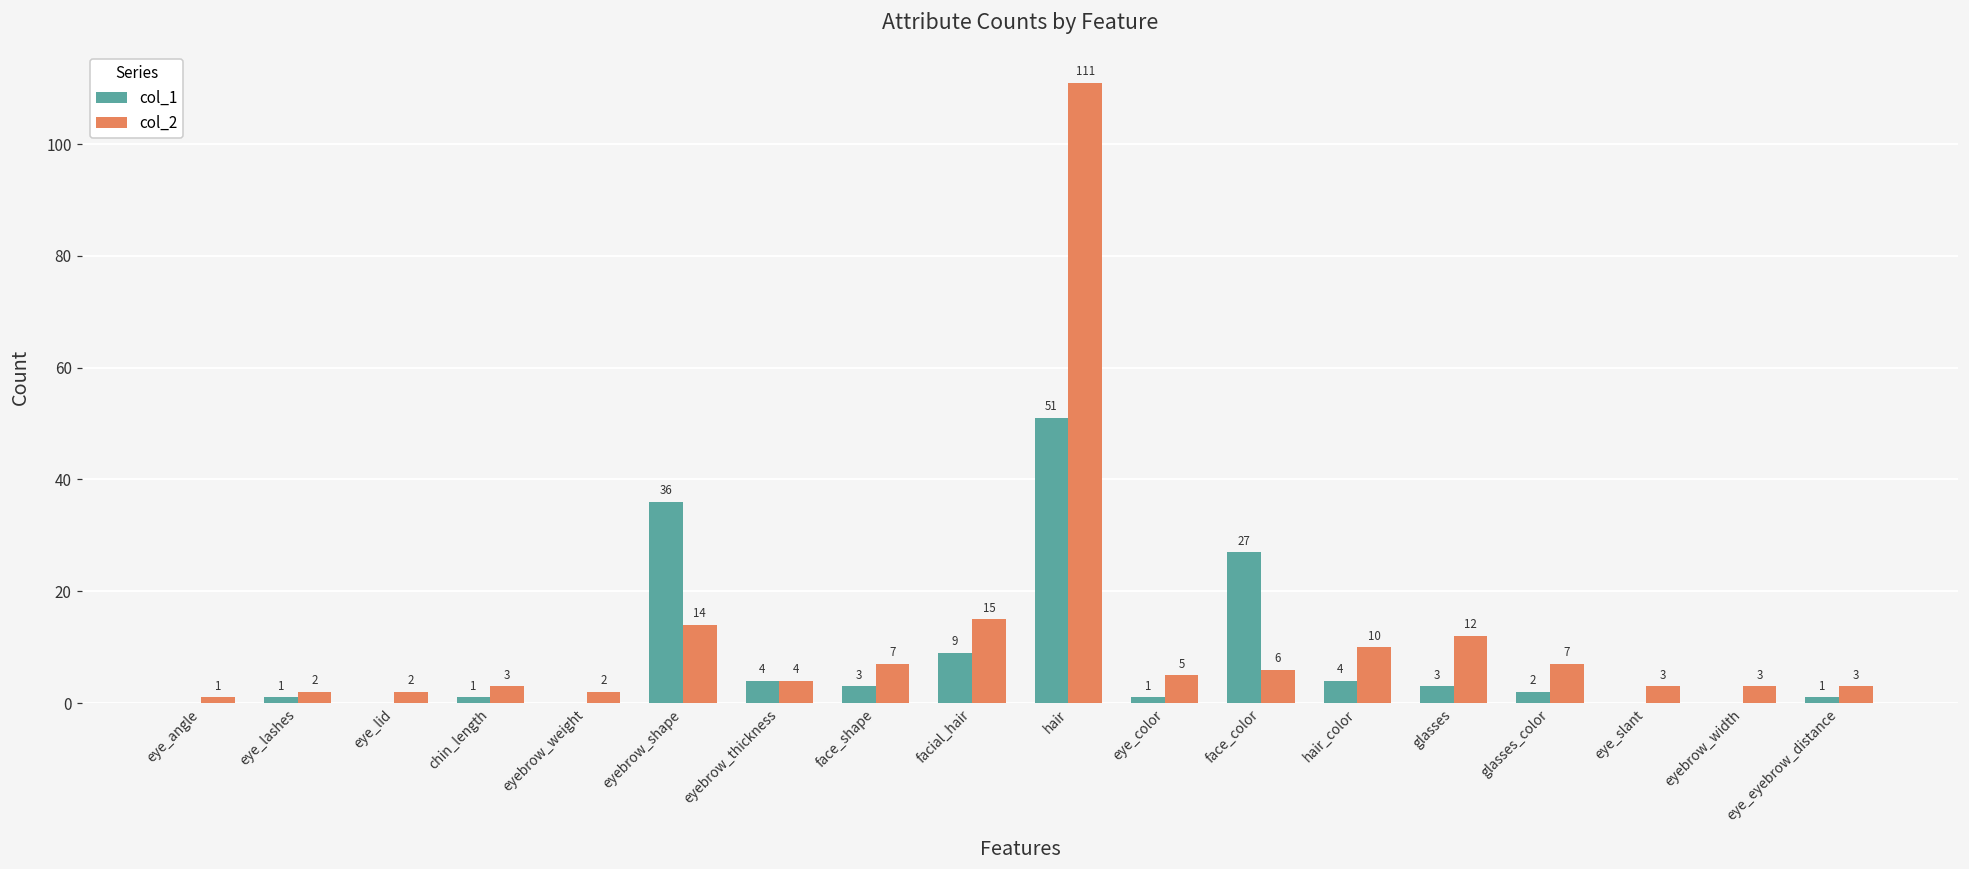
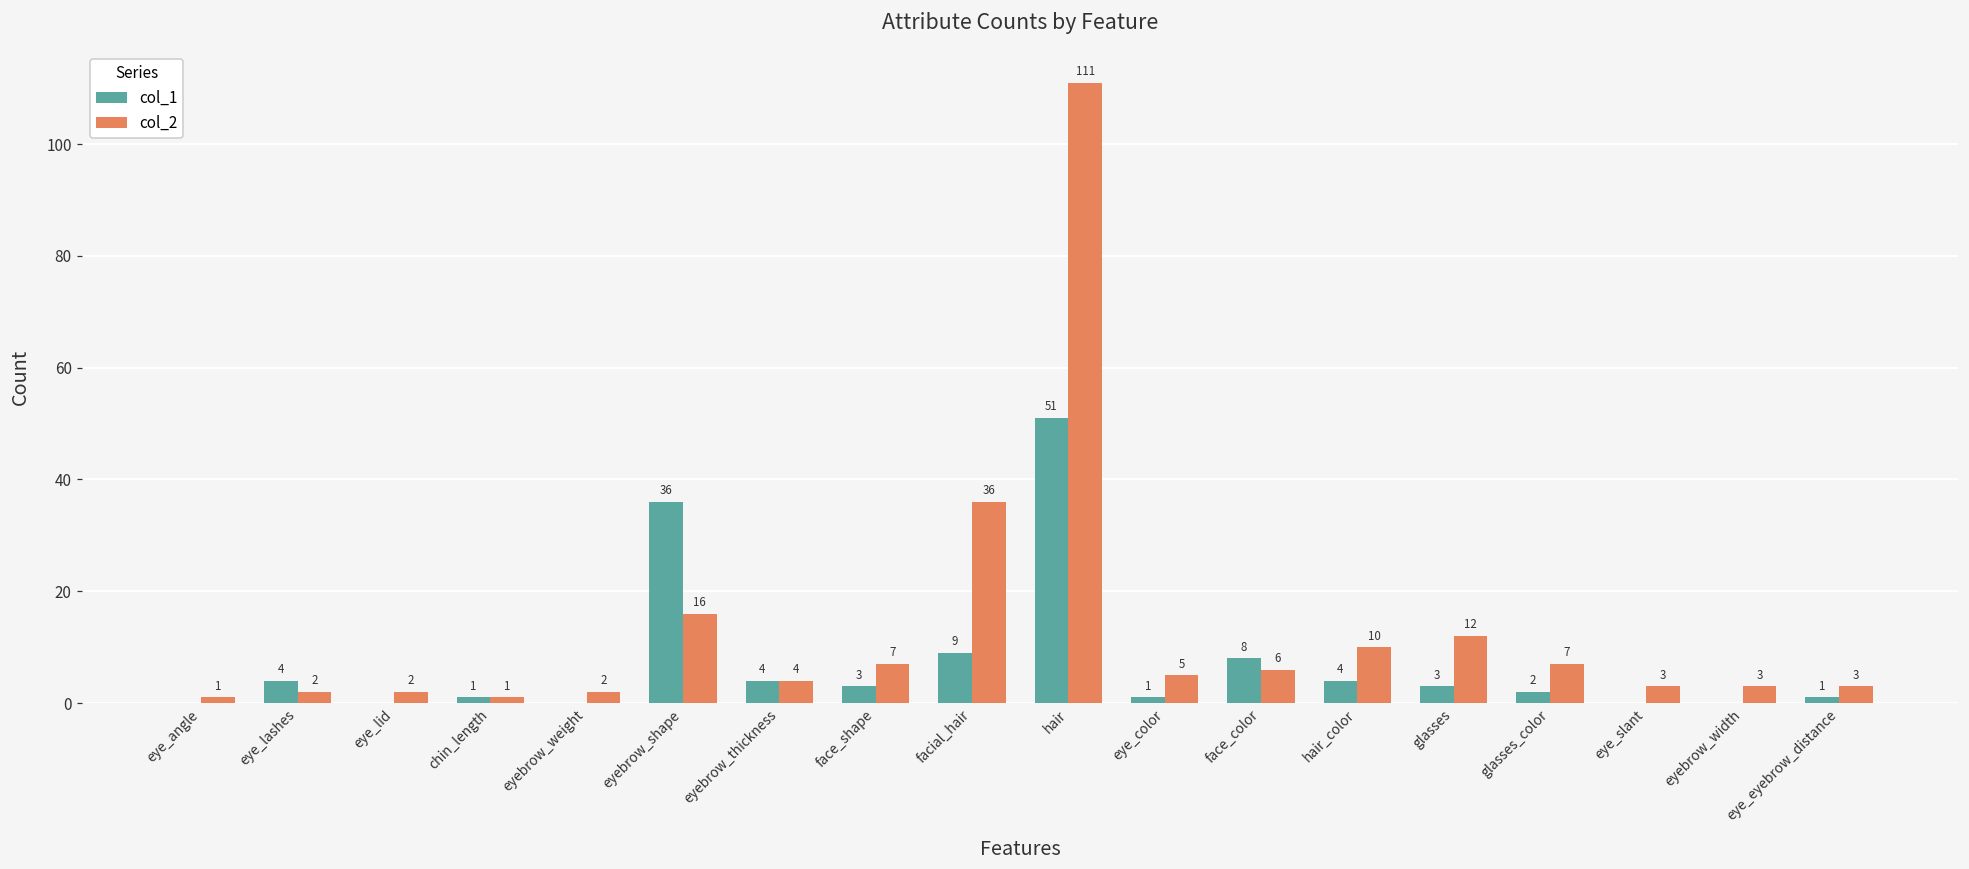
  {
    "col_1": {
-     "eye_lashes": 1,
+     "eye_lashes": 4,
      "chin_length": 1,
      "eyebrow_shape": 36,
      "eyebrow_thickness": 4,
      "face_shape": 3,
      "facial_hair": 9,
      "hair": 51,
      "eye_color": 1,
-     "face_color": 27,
+     "face_color": 8,
      "hair_color": 4,
      "glasses": 3,
      "glasses_color": 2,
      "eye_eyebrow_distance": 1
    },
    "col_2": {
      "eye_angle": 1,
      "eye_lashes": 2,
      "eye_lid": 2,
-     "chin_length": 3,
+     "chin_length": 1,
      "eyebrow_weight": 2,
-     "eyebrow_shape": 14,
+     "eyebrow_shape": 16,
      "eyebrow_thickness": 4,
      "face_shape": 7,
-     "facial_hair": 15,
+     "facial_hair": 36,
      "hair": 111,
      "eye_color": 5,
      "face_color": 6,
      "hair_color": 10,
      "glasses": 12,
      "glasses_color": 7,
      "eye_slant": 3,
      "eyebrow_width": 3,
      "eye_eyebrow_distance": 3
    }
  }
